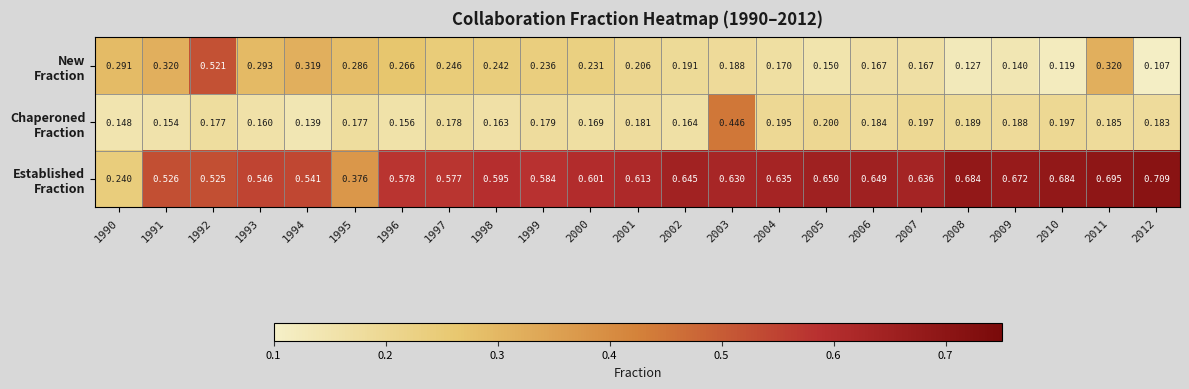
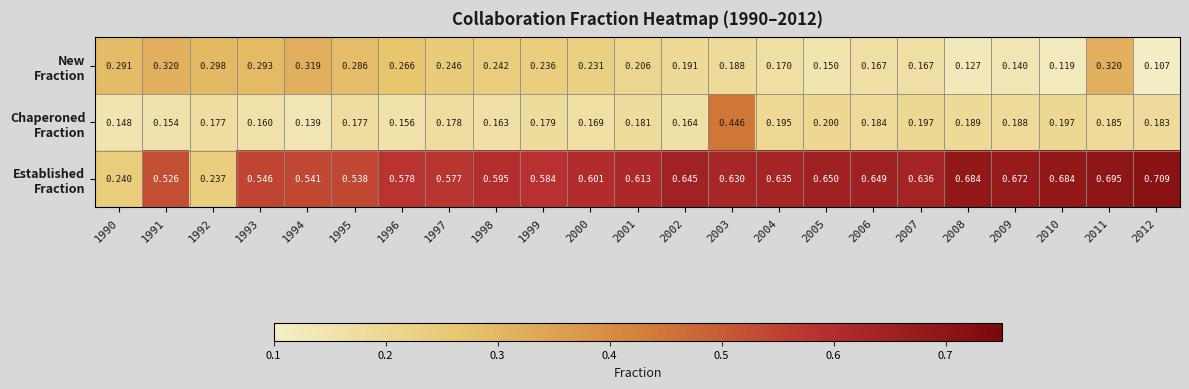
  {
    "New Fraction": {
      "1990": 0.291,
      "1991": 0.320,
-     "1992": 0.521,
+     "1992": 0.298,
      "1993": 0.293,
      "1994": 0.319,
      "1995": 0.286,
      "1996": 0.266,
      "1997": 0.246,
      "1998": 0.242,
      "1999": 0.236,
      "2000": 0.231,
      "2001": 0.206,
      "2002": 0.191,
      "2003": 0.188,
      "2004": 0.170,
      "2005": 0.150,
      "2006": 0.167,
      "2007": 0.167,
      "2008": 0.127,
      "2009": 0.140,
      "2010": 0.119,
      "2011": 0.320,
      "2012": 0.107
    },
    "Chaperoned Fraction": {
      "1990": 0.148,
      "1991": 0.154,
      "1992": 0.177,
      "1993": 0.160,
      "1994": 0.139,
      "1995": 0.177,
      "1996": 0.156,
      "1997": 0.178,
      "1998": 0.163,
      "1999": 0.179,
      "2000": 0.169,
      "2001": 0.181,
      "2002": 0.164,
      "2003": 0.446,
      "2004": 0.195,
      "2005": 0.200,
      "2006": 0.184,
      "2007": 0.197,
      "2008": 0.189,
      "2009": 0.188,
      "2010": 0.197,
      "2011": 0.185,
      "2012": 0.183
    },
    "Established Fraction": {
      "1990": 0.240,
      "1991": 0.526,
-     "1992": 0.525,
+     "1992": 0.237,
      "1993": 0.546,
      "1994": 0.541,
-     "1995": 0.376,
+     "1995": 0.538,
      "1996": 0.578,
      "1997": 0.577,
      "1998": 0.595,
      "1999": 0.584,
      "2000": 0.601,
      "2001": 0.613,
      "2002": 0.645,
      "2003": 0.630,
      "2004": 0.635,
      "2005": 0.650,
      "2006": 0.649,
      "2007": 0.636,
      "2008": 0.684,
      "2009": 0.672,
      "2010": 0.684,
      "2011": 0.695,
      "2012": 0.709
    }
  }
